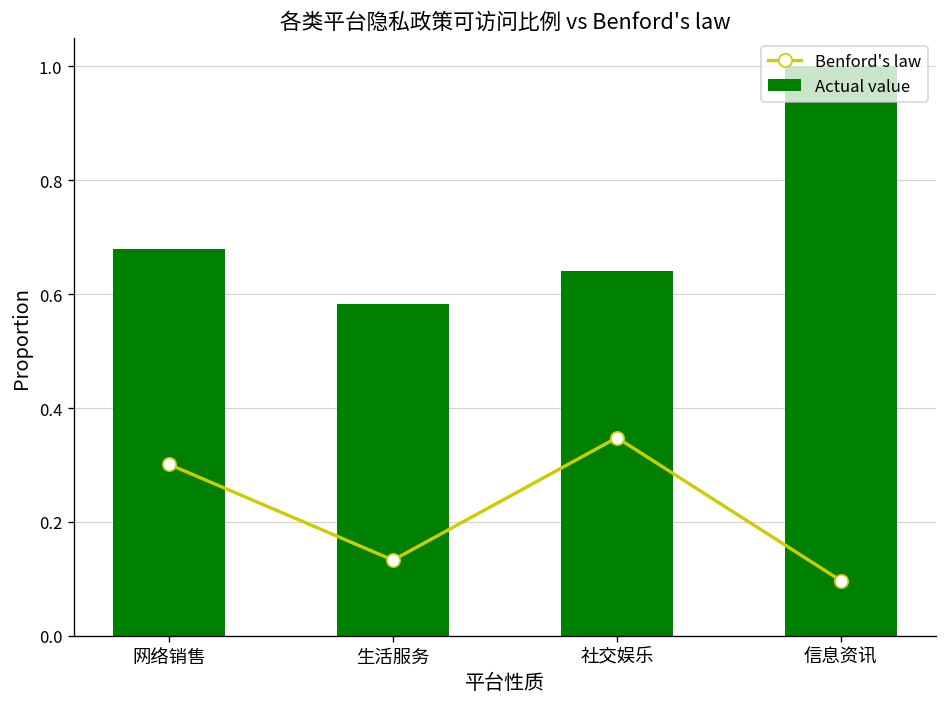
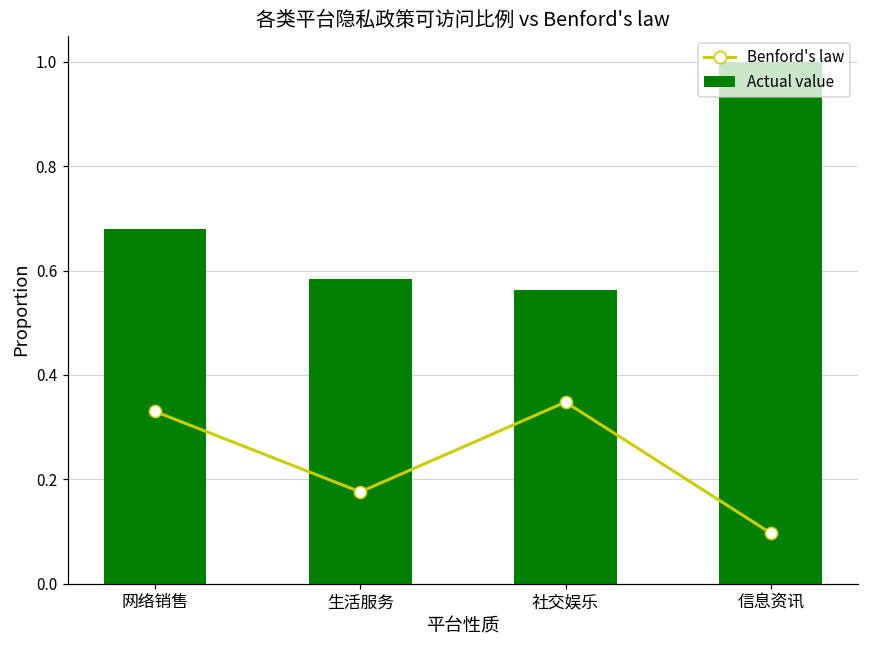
  {
    "Actual value": {
      "网络销售": 0.68,
      "生活服务": 0.58,
-     "社交娱乐": 0.64
+     "社交娱乐": 0.56
    },
    "Benford's law": {
-     "网络销售": 0.30,
-     "生活服务": 0.13,
+     "网络销售": 0.33,
+     "生活服务": 0.18,
      "社交娱乐": 0.35,
      "信息资讯": 0.10
    }
  }
